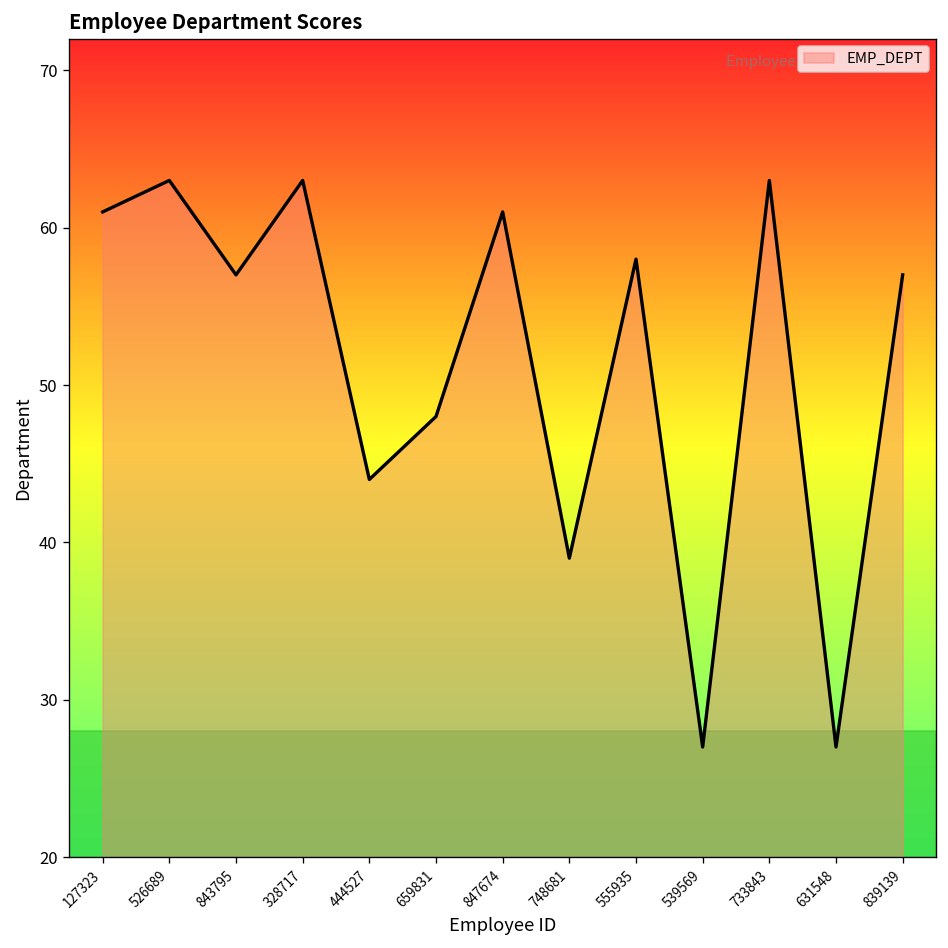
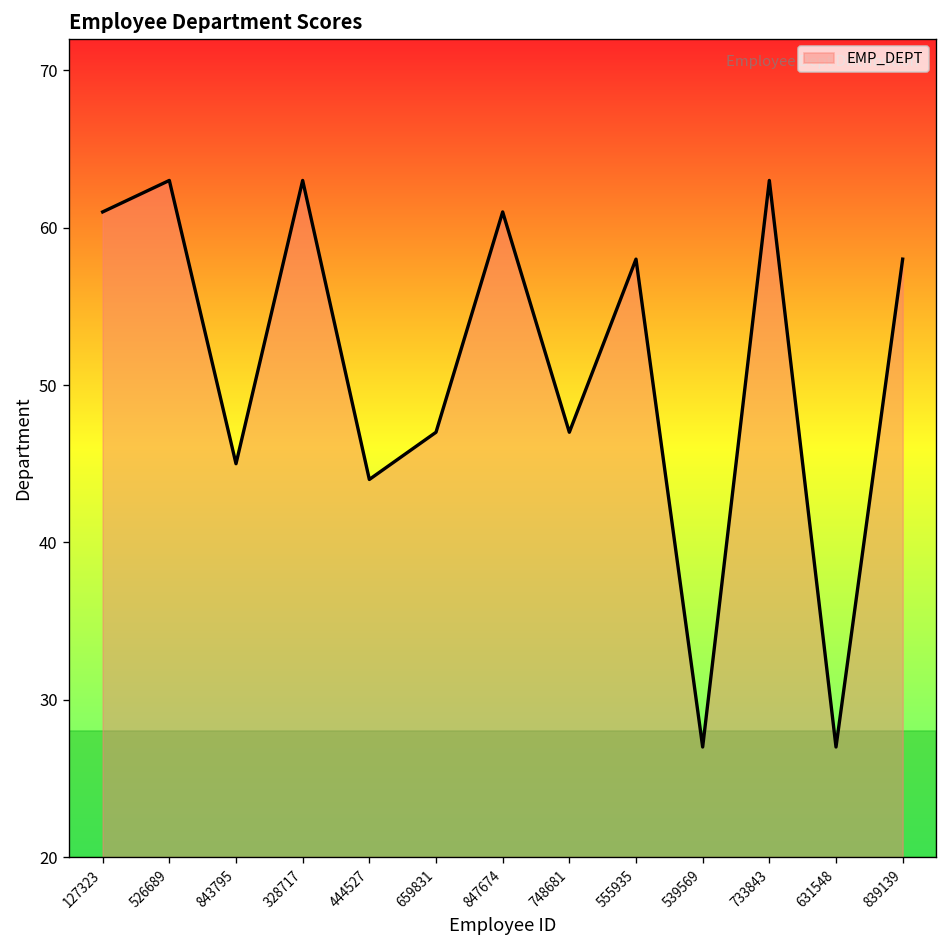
  {
    "127323": 61,
    "526689": 63,
-   "843795": 57,
+   "843795": 45,
    "328717": 63,
    "444527": 44,
-   "659831": 48,
+   "659831": 47,
    "847674": 61,
-   "748681": 39,
+   "748681": 47,
    "555935": 58,
    "733843": 63,
-   "839139": 57
+   "839139": 58
  }
